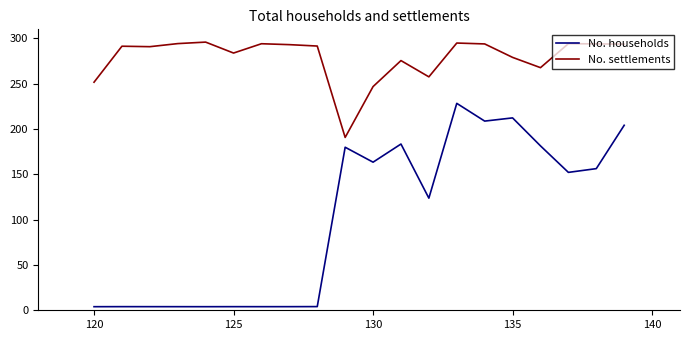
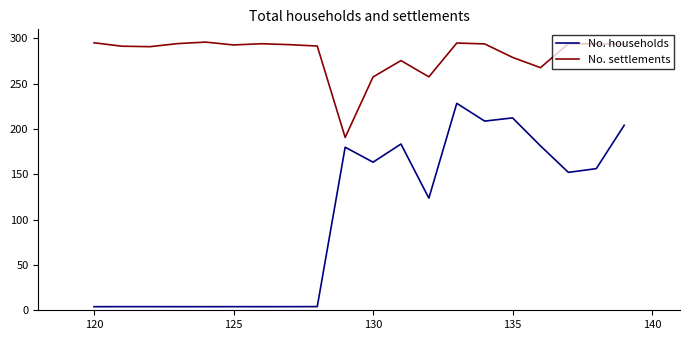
  {
    "No. households": {
      "120": 0,
      "125": 0,
      "130": 160,
      "135": 210
    },
    "No. settlements": {
-     "120": 250,
-     "125": 280,
-     "130": 250,
+     "120": 300,
+     "125": 290,
+     "130": 260,
      "135": 280
    }
  }
